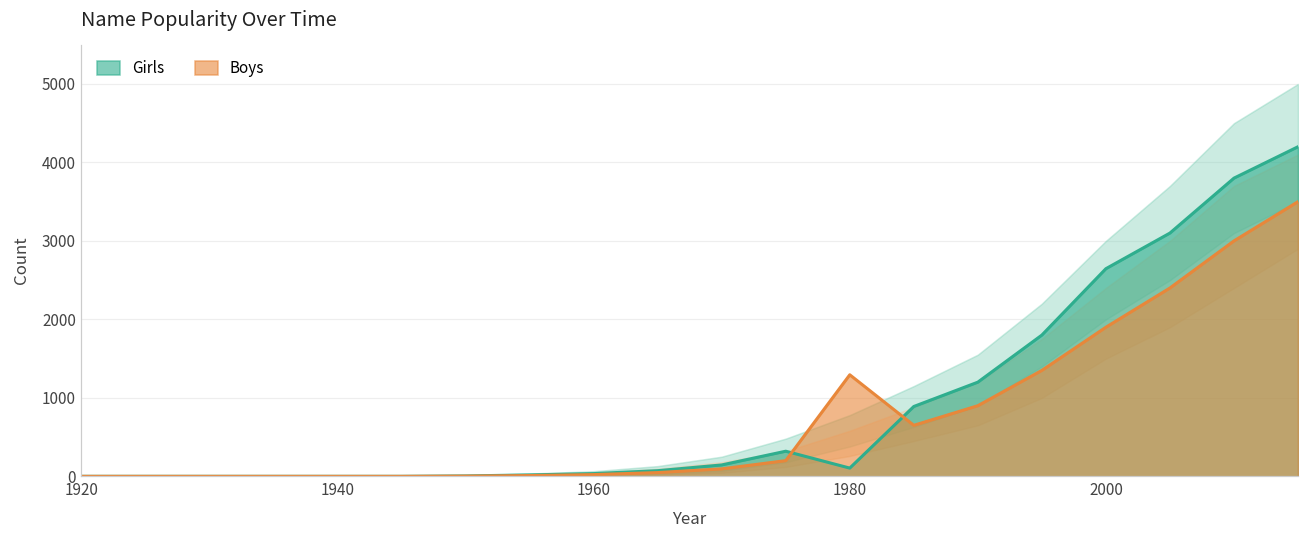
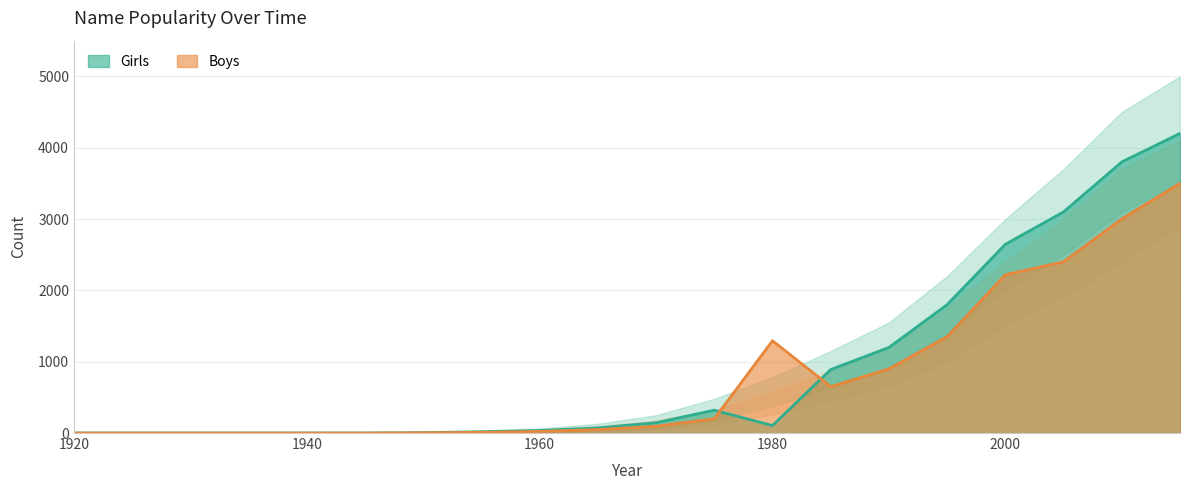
  {
    "Girls": {
      "1980": 100,
      "2000": 2600
    },
    "Boys": {
      "1980": 1300,
-     "2000": 1900
+     "2000": 2200
    }
  }
